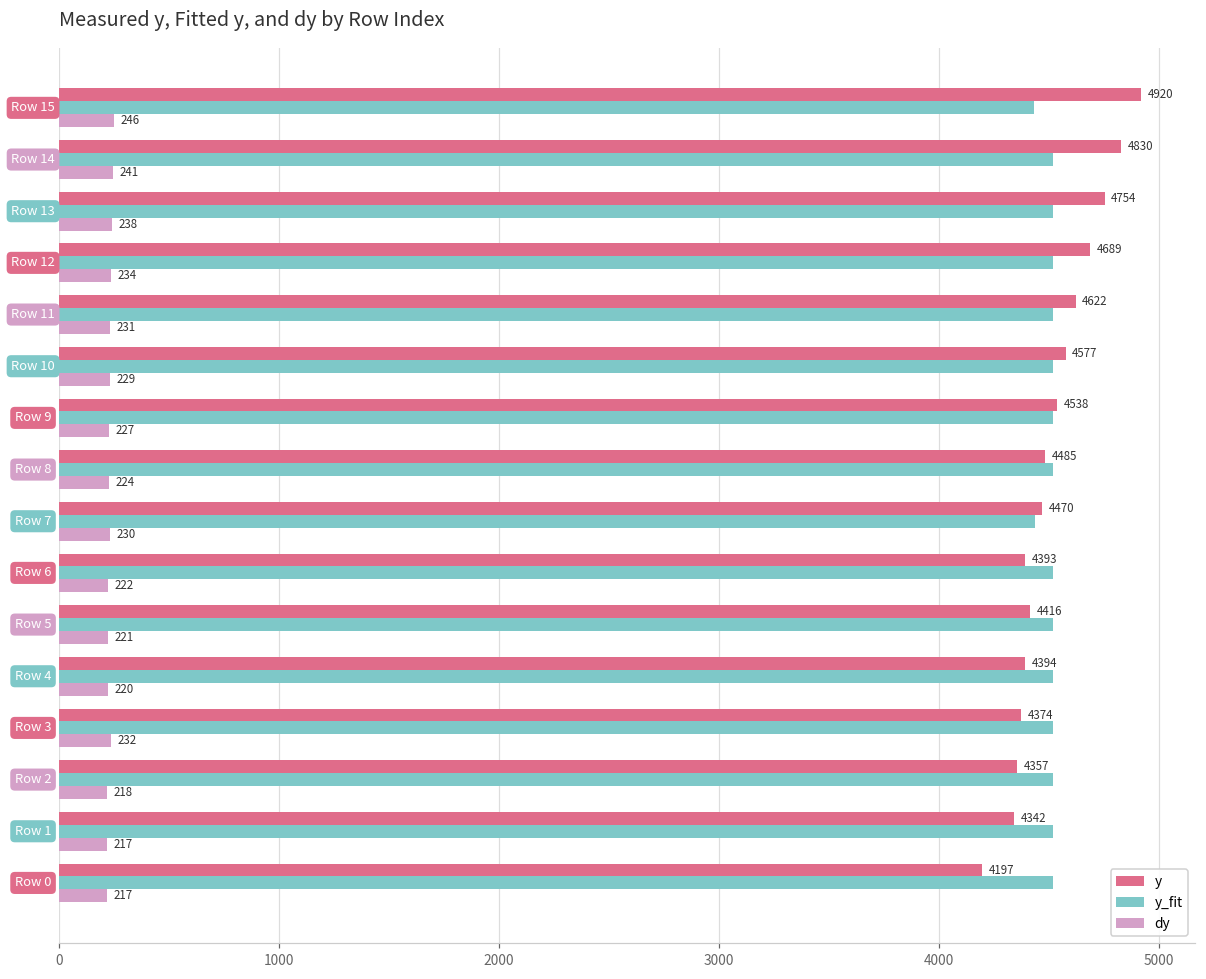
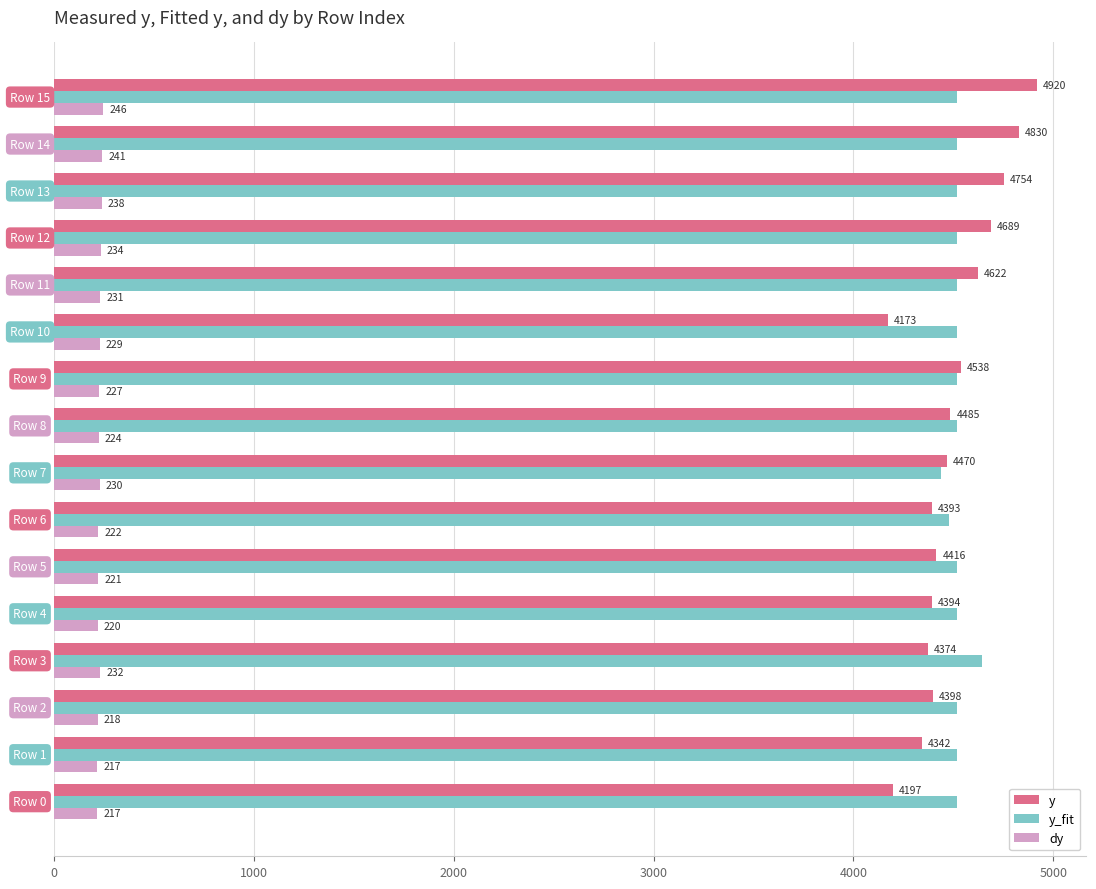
  {
    "y": {
      "15": 4920,
      "14": 4830,
      "13": 4754,
      "12": 4689,
      "11": 4622,
-     "10": 4577,
+     "10": 4173,
      "9": 4538,
      "8": 4485,
      "7": 4470,
      "6": 4393,
      "5": 4416,
      "4": 4394,
      "3": 4374,
-     "2": 4357,
+     "2": 4398,
      "1": 4342,
      "0": 4197
    },
    "y_fit": {
-     "15": 4430,
+     "15": 4520,
      "14": 4520,
      "13": 4520,
      "12": 4520,
      "11": 4520,
      "10": 4520,
      "9": 4520,
      "8": 4520,
      "7": 4440,
-     "6": 4520,
+     "6": 4480,
      "5": 4520,
      "4": 4520,
-     "3": 4520,
+     "3": 4640,
      "2": 4520,
      "1": 4520,
      "0": 4520
    },
    "dy": {
      "15": 246,
      "14": 241,
      "13": 238,
      "12": 234,
      "11": 231,
      "10": 229,
      "9": 227,
      "8": 224,
      "7": 230,
      "6": 222,
      "5": 221,
      "4": 220,
      "3": 232,
      "2": 218,
      "1": 217,
      "0": 217
    }
  }
